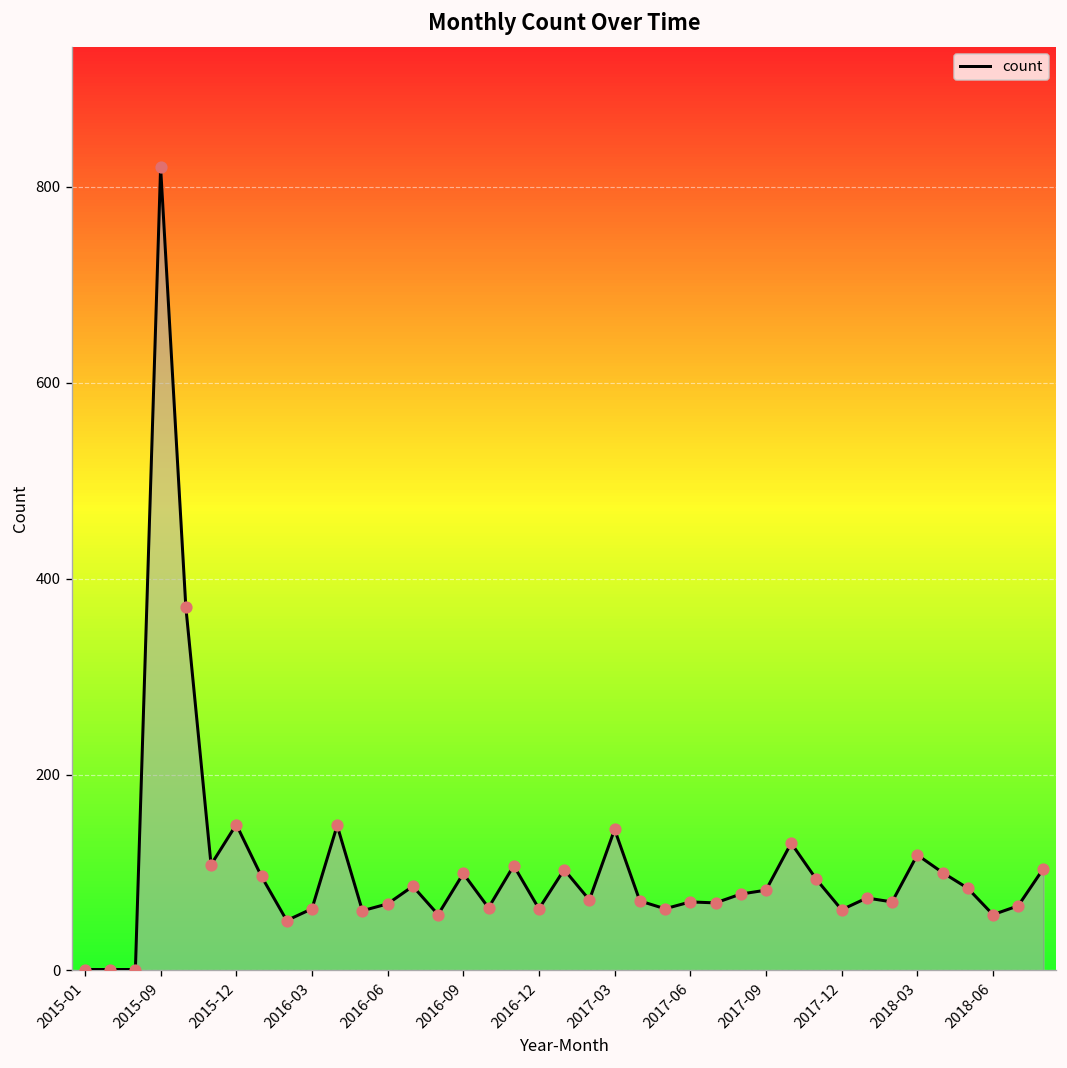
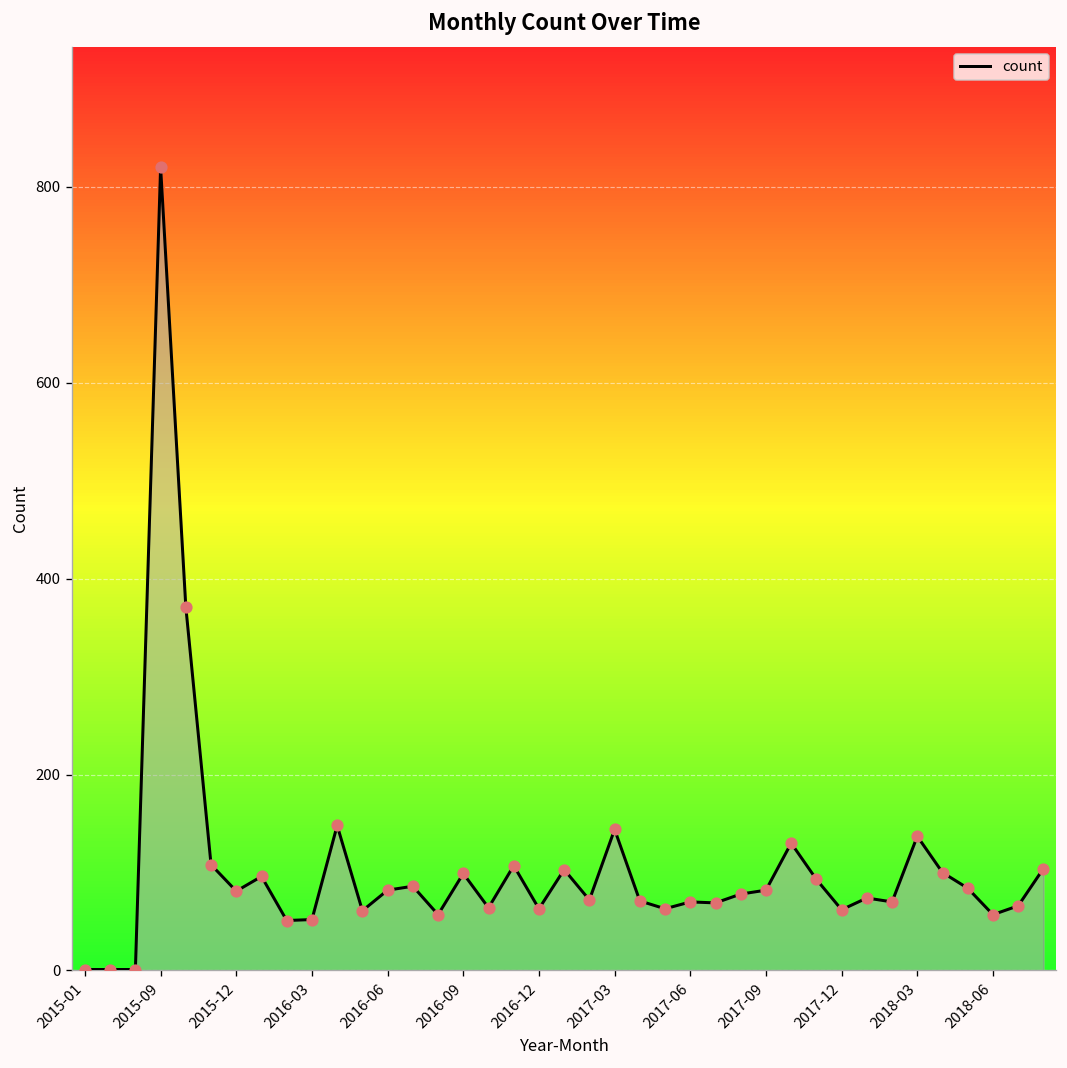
  {
    "2015-01": 0,
    "2015-09": 820,
-   "2015-12": 150,
-   "2016-03": 60,
-   "2016-06": 70,
+   "2015-12": 80,
+   "2016-03": 50,
+   "2016-06": 80,
    "2016-09": 100,
    "2016-12": 60,
    "2017-03": 140,
    "2017-06": 70,
    "2017-09": 80,
    "2017-12": 60,
-   "2018-03": 120,
+   "2018-03": 140,
    "2018-06": 60
  }
